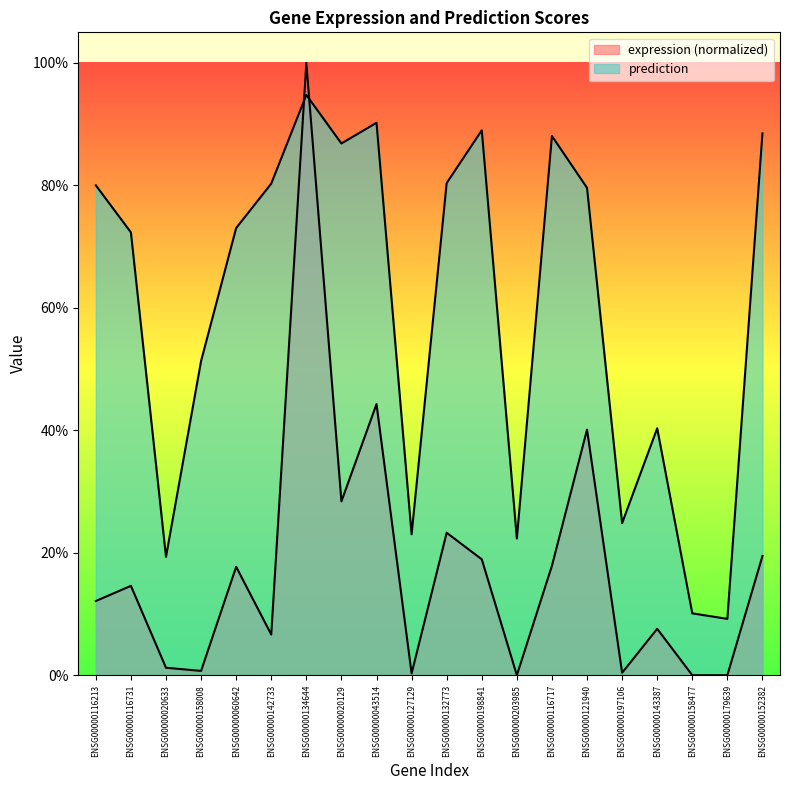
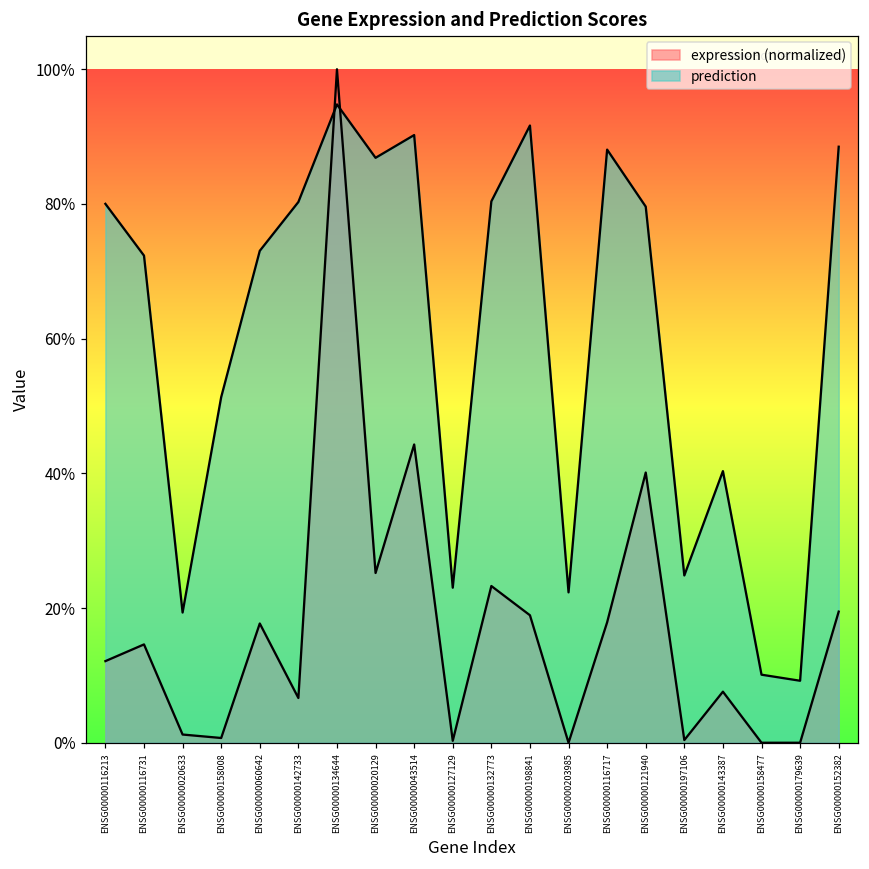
  {
    "expression (normalized)": {
      "ENSG00000116213": "12%",
      "ENSG00000116731": "15%",
      "ENSG00000020633": "1%",
      "ENSG00000158008": "1%",
      "ENSG00000060642": "18%",
      "ENSG00000142733": "7%",
      "ENSG00000134644": "100%",
-     "ENSG00000020129": "28%",
+     "ENSG00000020129": "25%",
      "ENSG00000043514": "44%",
      "ENSG00000127129": "0%",
      "ENSG00000132773": "23%",
      "ENSG00000198841": "19%",
      "ENSG00000203985": "0%",
      "ENSG00000116717": "18%",
      "ENSG00000121940": "40%",
      "ENSG00000197106": "0%",
      "ENSG00000143387": "8%",
      "ENSG00000158477": "0%",
      "ENSG00000179639": "0%",
      "ENSG00000152382": "19%"
    },
    "prediction": {
      "ENSG00000116213": "80%",
      "ENSG00000116731": "72%",
      "ENSG00000020633": "19%",
      "ENSG00000158008": "51%",
      "ENSG00000060642": "73%",
      "ENSG00000142733": "80%",
      "ENSG00000134644": "95%",
      "ENSG00000020129": "87%",
      "ENSG00000043514": "90%",
      "ENSG00000127129": "23%",
      "ENSG00000132773": "80%",
-     "ENSG00000198841": "89%",
+     "ENSG00000198841": "92%",
      "ENSG00000203985": "22%",
      "ENSG00000116717": "88%",
      "ENSG00000121940": "80%",
      "ENSG00000197106": "25%",
      "ENSG00000143387": "40%",
      "ENSG00000158477": "10%",
      "ENSG00000179639": "9%",
      "ENSG00000152382": "88%"
    }
  }
